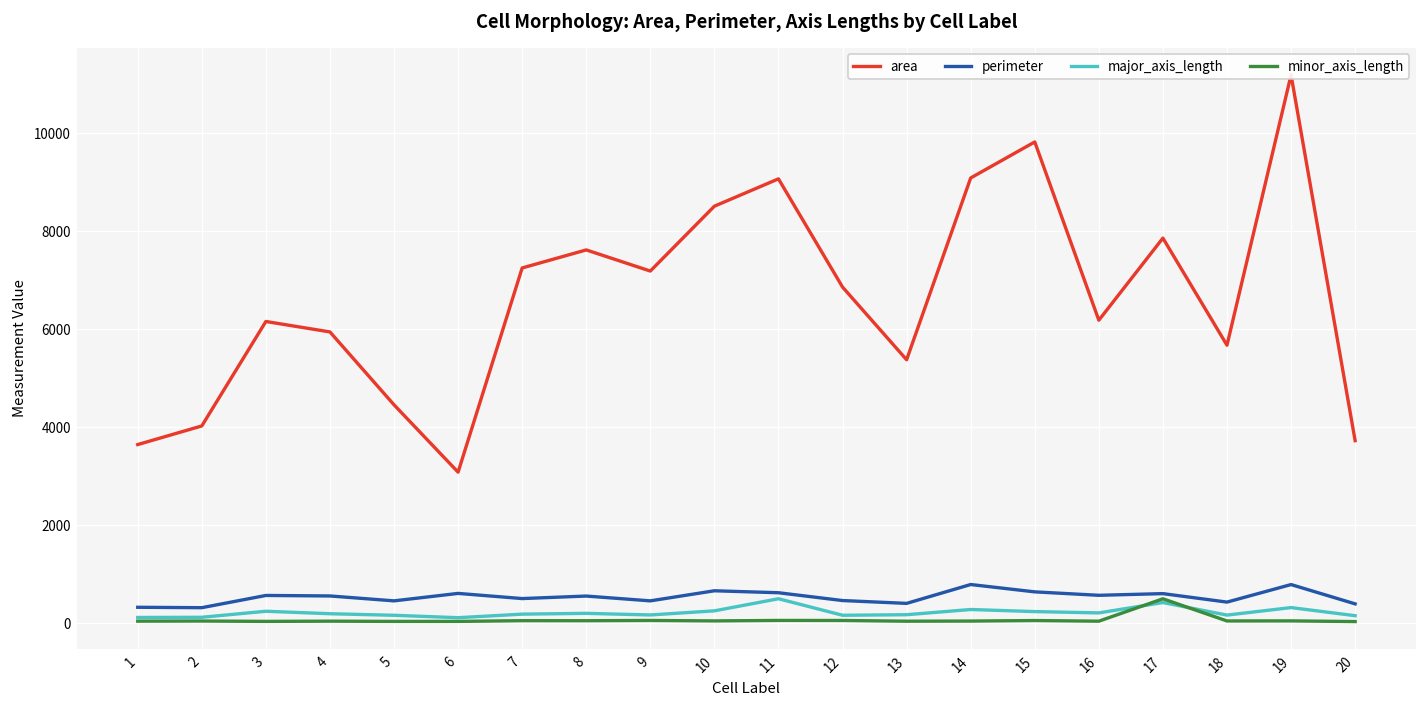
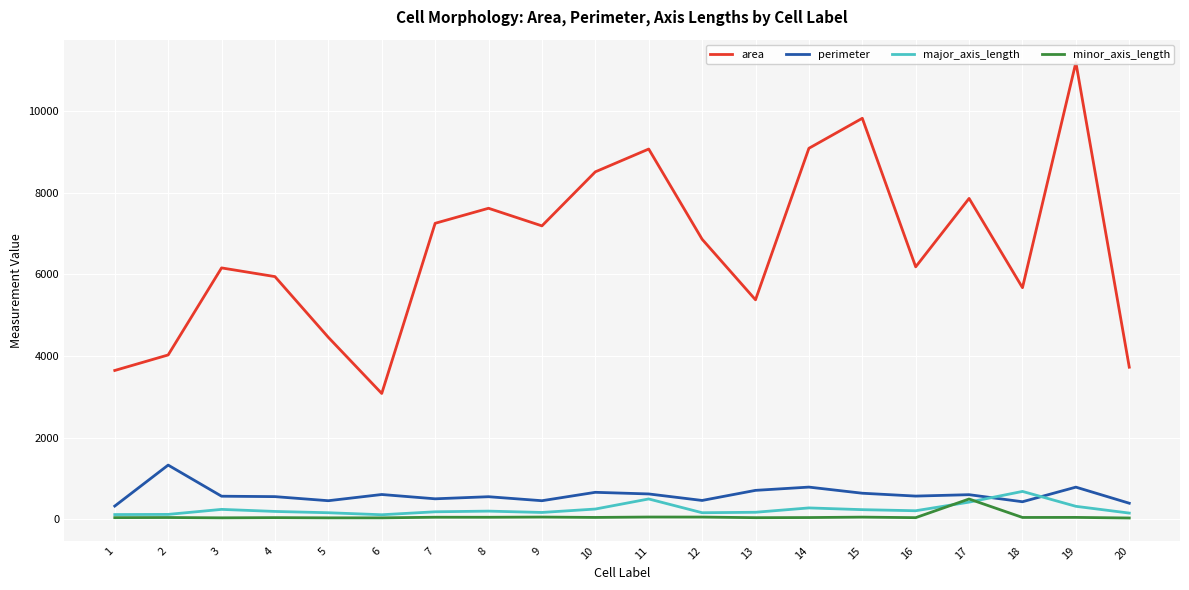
  {
    "area": {
      "1": 3600,
      "2": 4000,
      "3": 6200,
      "4": 5900,
      "5": 4500,
      "6": 3100,
      "7": 7200,
      "8": 7600,
      "9": 7200,
      "10": 8500,
      "11": 9100,
      "12": 6900,
      "13": 5400,
      "14": 9100,
      "15": 9800,
      "16": 6200,
      "17": 7900,
      "18": 5700,
      "20": 3700
    },
    "perimeter": {
      "1": 300,
-     "2": 300,
+     "2": 1300,
      "3": 600,
      "4": 600,
      "5": 500,
      "6": 600,
      "7": 500,
      "8": 600,
      "9": 500,
      "10": 700,
      "11": 600,
      "12": 500,
-     "13": 400,
+     "13": 700,
      "14": 800,
      "15": 600,
      "16": 600,
      "17": 600,
      "18": 400,
      "19": 800,
      "20": 400
    },
    "major_axis_length": {
      "1": 100,
      "2": 100,
      "3": 200,
      "4": 200,
      "5": 200,
      "6": 100,
      "7": 200,
      "8": 200,
      "9": 200,
      "10": 300,
      "11": 500,
      "12": 200,
      "13": 200,
      "14": 300,
      "15": 200,
      "16": 200,
      "17": 400,
-     "18": 200,
+     "18": 700,
      "19": 300,
      "20": 200
    },
    "minor_axis_length": {
      "1": 0,
      "2": 0,
      "3": 0,
      "4": 0,
      "5": 0,
      "6": 0,
      "7": 100,
      "8": 100,
      "9": 100,
      "10": 0,
      "11": 100,
      "12": 100,
      "13": 0,
      "14": 0,
      "15": 100,
      "16": 0,
      "17": 500,
      "18": 0,
      "19": 0,
      "20": 0
    }
  }
